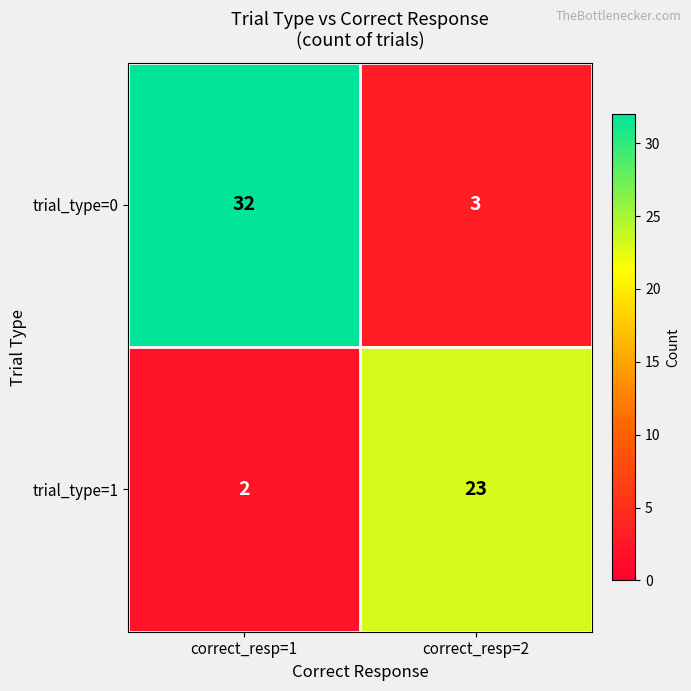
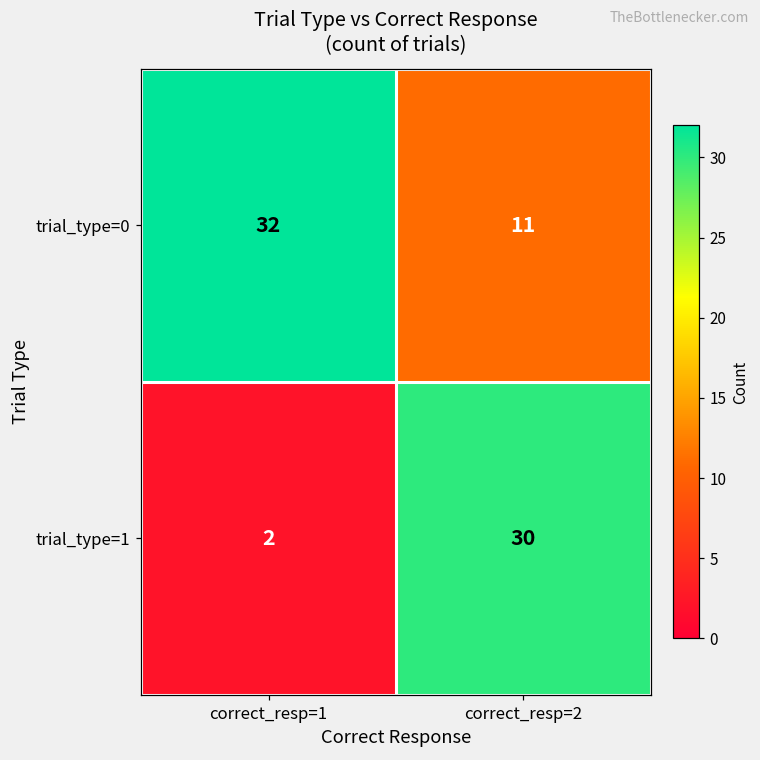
  {
    "trial_type=0": {
      "correct_resp=1": 32,
-     "correct_resp=2": 3
+     "correct_resp=2": 11
    },
    "trial_type=1": {
      "correct_resp=1": 2,
-     "correct_resp=2": 23
+     "correct_resp=2": 30
    }
  }
